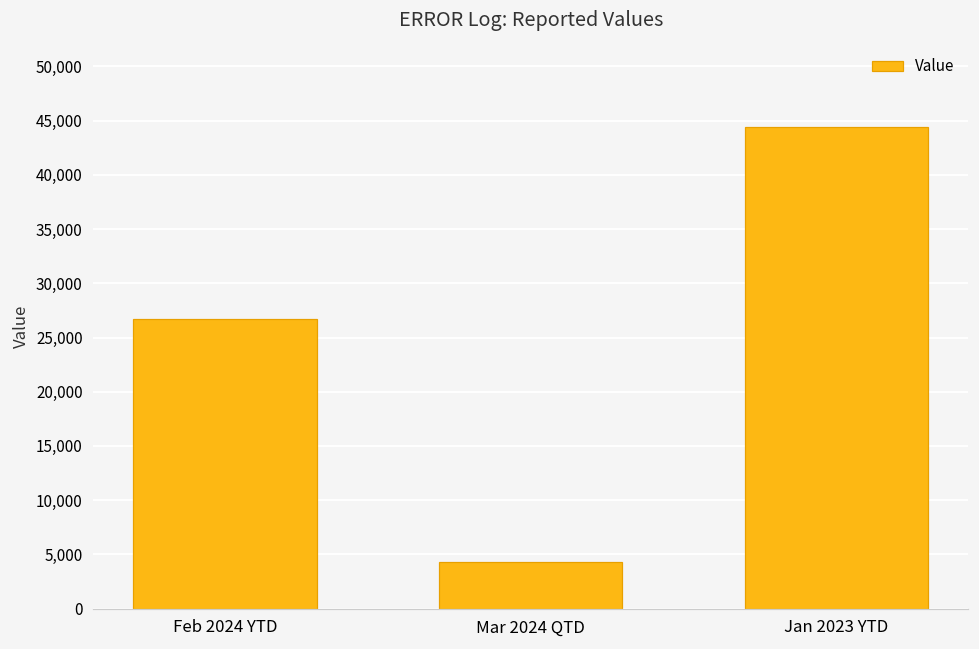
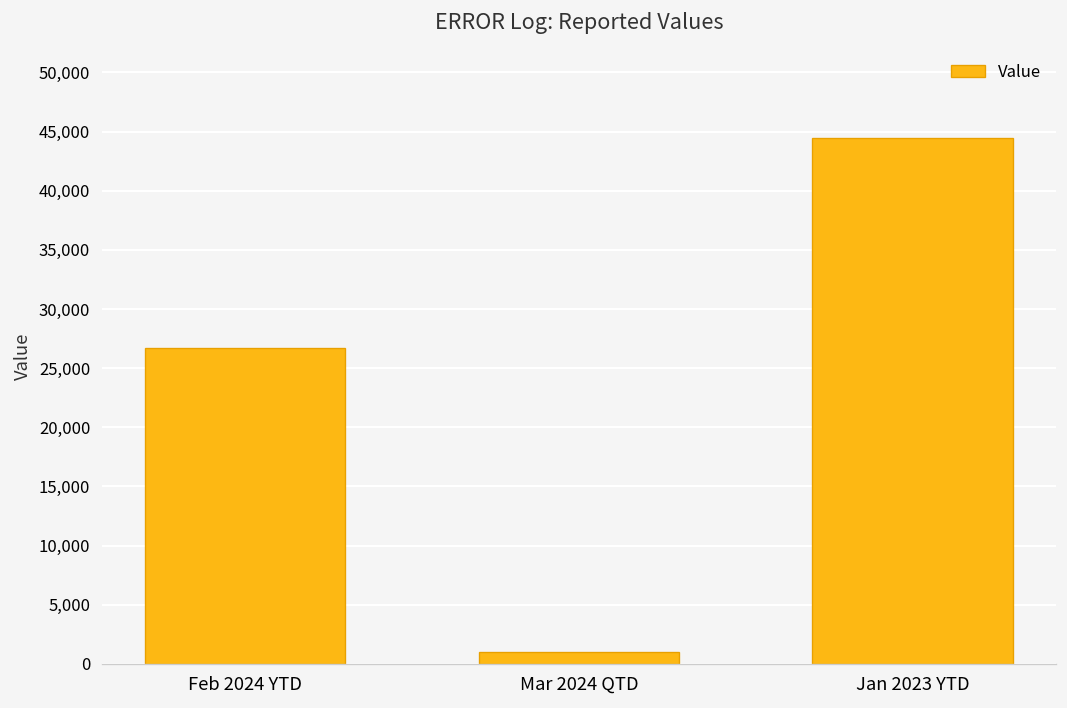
  {
    "Feb 2024 YTD": "27,000",
-   "Mar 2024 QTD": "4,000",
+   "Mar 2024 QTD": "1,000",
    "Jan 2023 YTD": "44,000"
  }
